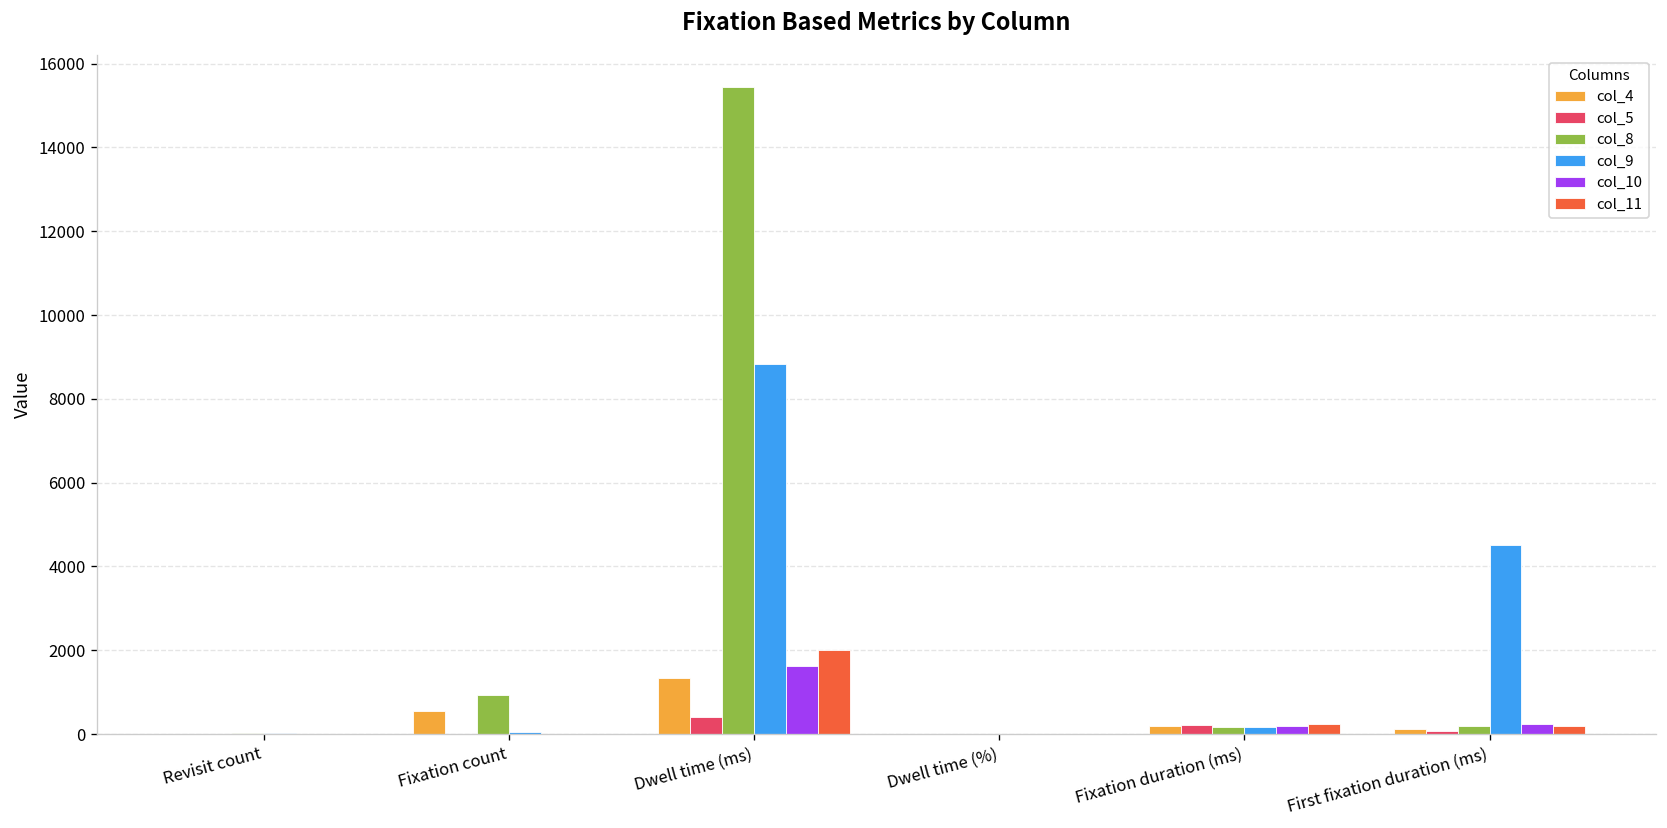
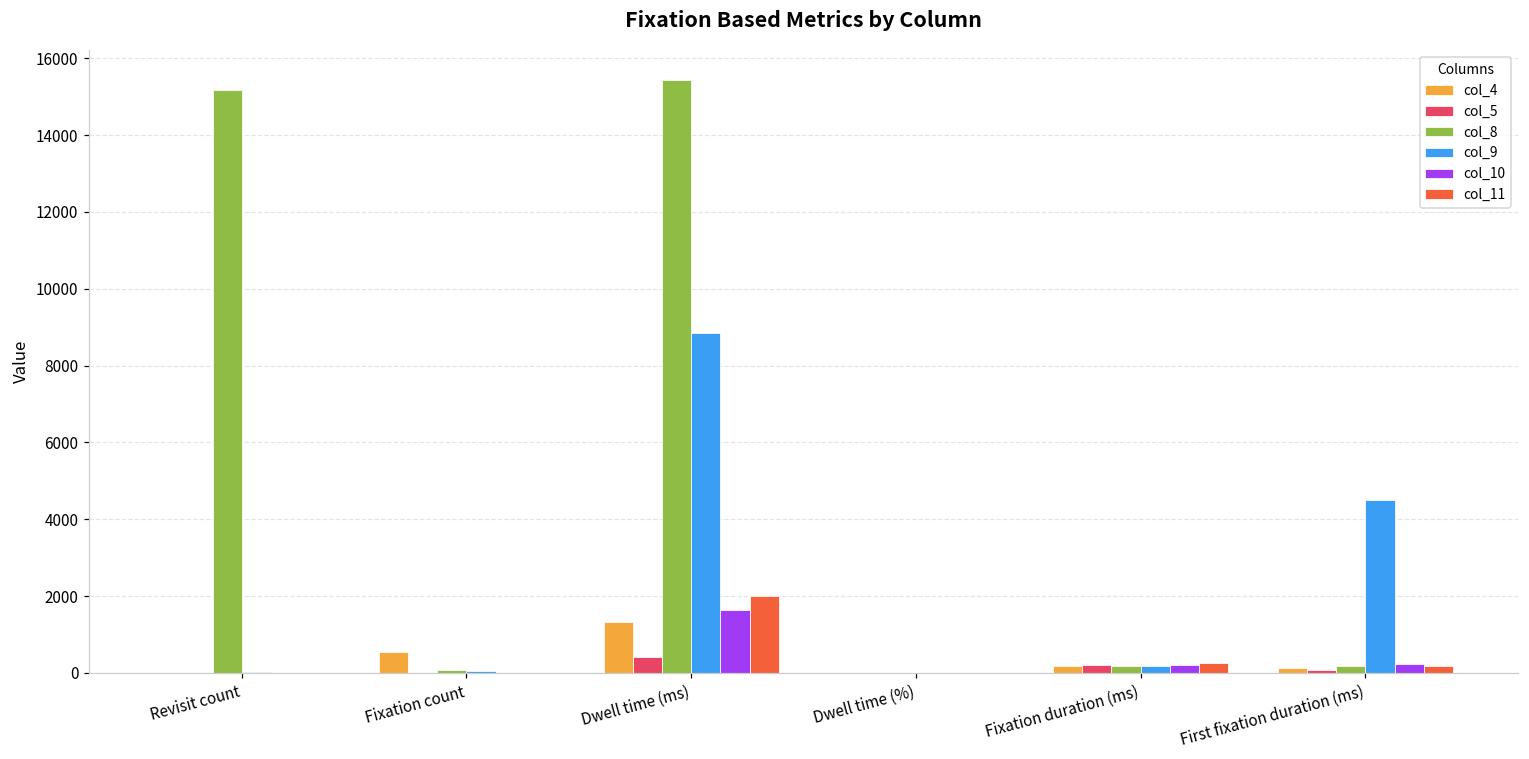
  {
    "col_4": {
      "Fixation count": 500,
      "Dwell time (ms)": 1300,
      "Fixation duration (ms)": 200,
      "First fixation duration (ms)": 100
    },
    "col_8": {
-     "Revisit count": 0,
-     "Fixation count": 900,
+     "Revisit count": 15200,
+     "Fixation count": 100,
      "Dwell time (ms)": 15400,
      "Fixation duration (ms)": 200,
      "First fixation duration (ms)": 200
    },
    "col_9": {
      "Dwell time (ms)": 8800,
      "Fixation duration (ms)": 200,
      "First fixation duration (ms)": 4500
    },
    "col_10": {
      "Dwell time (ms)": 1600,
      "Fixation duration (ms)": 200,
      "First fixation duration (ms)": 200
    }
  }
